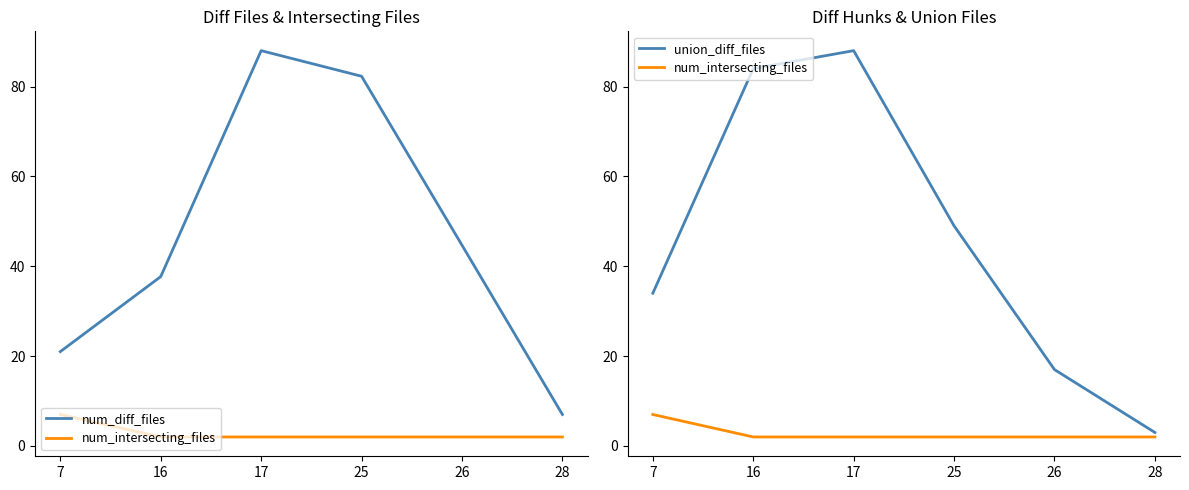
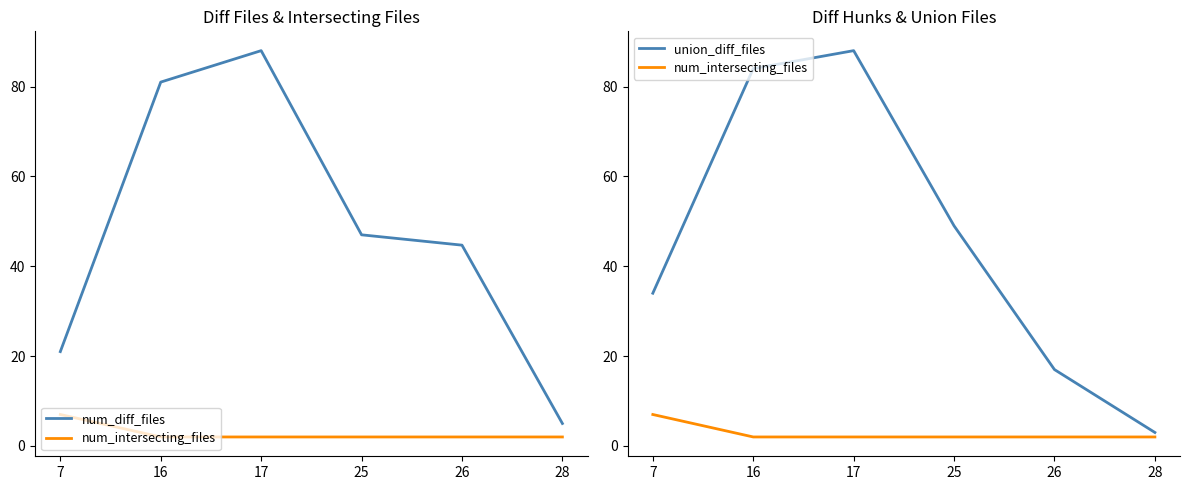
  {
    "Diff Files & Intersecting Files": {
      "num_diff_files": {
        "7": 21,
-       "16": 38,
+       "16": 81,
        "17": 88,
-       "25": 82,
+       "25": 47,
        "26": 45,
-       "28": 7
+       "28": 5
      },
      "num_intersecting_files": {
        "17": 2,
        "25": 2,
        "26": 2,
        "28": 2
      }
    },
    "Diff Hunks & Union Files": {
      "union_diff_files": {
        "7": 34,
        "17": 88,
        "25": 49,
        "26": 17,
        "28": 3
      },
      "num_intersecting_files": {
        "7": 7,
        "16": 2,
        "17": 2,
        "25": 2,
        "26": 2,
        "28": 2
      }
    }
  }
